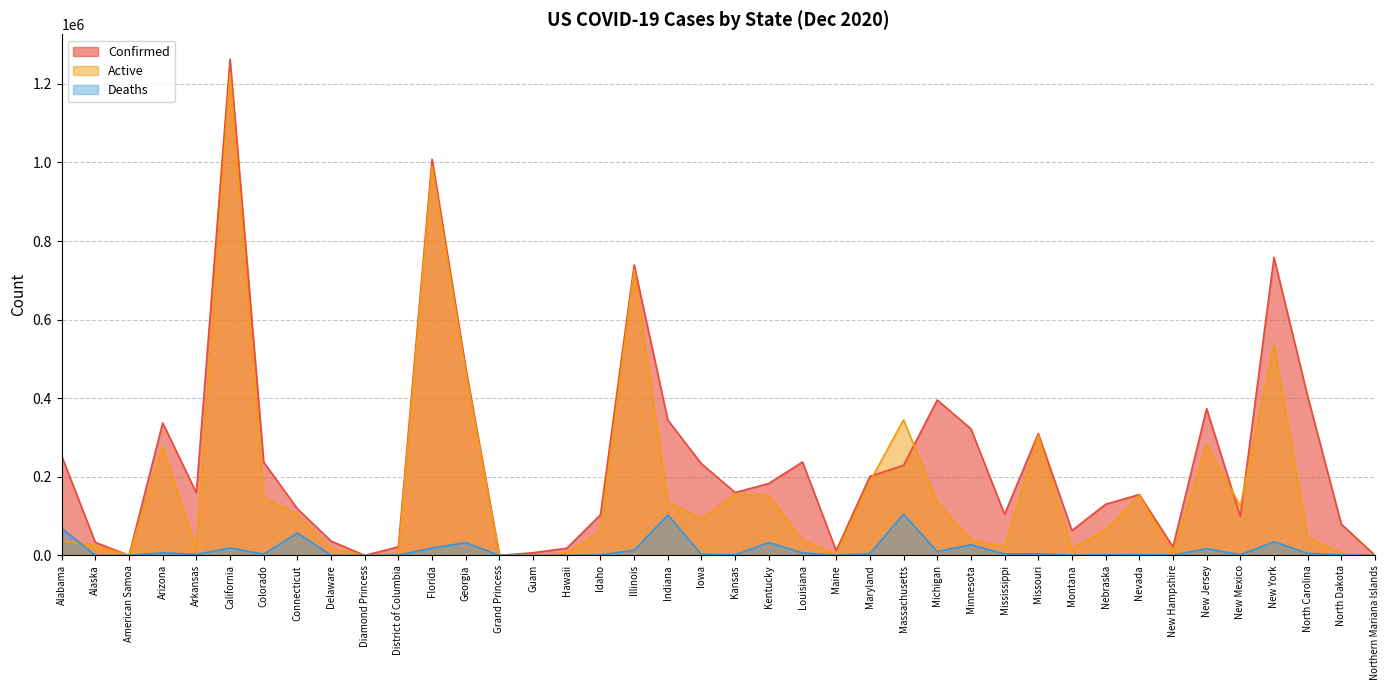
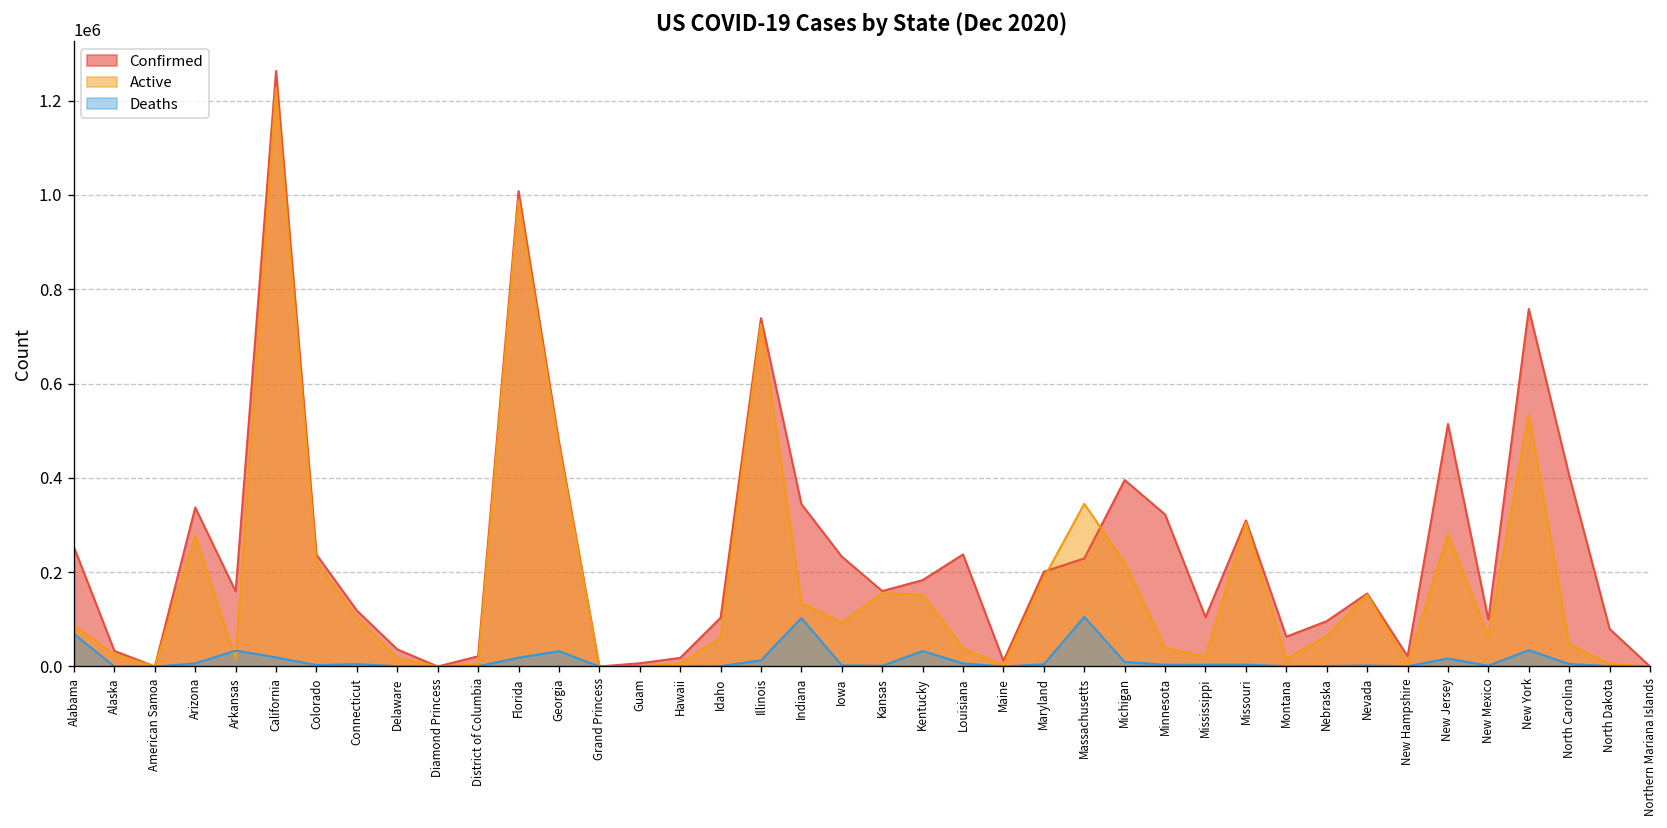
  {
    "Confirmed": {
      "Alabama": 250000,
      "Alaska": 30000,
      "Arizona": 340000,
      "Arkansas": 160000,
      "California": 1260000,
      "Colorado": 240000,
      "Connecticut": 120000,
      "Delaware": 40000,
      "District of Columbia": 20000,
      "Florida": 1010000,
      "Georgia": 480000,
      "Hawaii": 20000,
      "Idaho": 100000,
      "Illinois": 740000,
      "Indiana": 340000,
      "Iowa": 230000,
      "Kentucky": 180000,
      "Louisiana": 240000,
      "Maine": 10000,
      "Maryland": 200000,
      "Massachusetts": 230000,
      "Michigan": 400000,
      "Minnesota": 320000,
      "Mississippi": 100000,
      "Montana": 60000,
-     "Nebraska": 130000,
+     "Nebraska": 100000,
      "New Hampshire": 20000,
-     "New Jersey": 370000,
+     "New Jersey": 510000,
      "New Mexico": 100000,
      "New York": 760000,
      "North Carolina": 400000,
      "North Dakota": 80000
    },
    "Active": {
-     "Alabama": 40000,
+     "Alabama": 90000,
      "Alaska": 30000,
      "Arizona": 280000,
      "Arkansas": 20000,
      "California": 1230000,
-     "Colorado": 150000,
+     "Colorado": 220000,
      "Connecticut": 100000,
      "Delaware": 20000,
      "Florida": 990000,
      "Georgia": 470000,
      "Idaho": 60000,
      "Illinois": 730000,
      "Indiana": 140000,
      "Iowa": 90000,
      "Kentucky": 150000,
      "Louisiana": 40000,
      "Maryland": 190000,
      "Massachusetts": 350000,
-     "Michigan": 140000,
+     "Michigan": 220000,
      "Minnesota": 40000,
      "Mississippi": 20000,
      "Montana": 20000,
      "Nebraska": 60000,
      "New Jersey": 280000,
-     "New Mexico": 130000,
+     "New Mexico": 60000,
      "New York": 530000,
      "North Carolina": 50000
    },
    "Deaths": {
      "Alabama": 70000,
      "Alaska": 0,
      "Arizona": 10000,
-     "Arkansas": 0,
+     "Arkansas": 30000,
      "California": 20000,
      "Colorado": 0,
-     "Connecticut": 60000,
+     "Connecticut": 10000,
      "Delaware": 0,
      "Florida": 20000,
      "Georgia": 30000,
      "Idaho": 0,
      "Illinois": 10000,
      "Indiana": 100000,
      "Iowa": 0,
      "Kansas": 0,
      "Kentucky": 30000,
      "Louisiana": 10000,
      "Maryland": 0,
      "Massachusetts": 110000,
      "Michigan": 10000,
-     "Minnesota": 30000,
+     "Minnesota": 0,
      "Mississippi": 0,
      "Missouri": 0,
      "Montana": 0,
      "Nebraska": 0,
      "Nevada": 0,
      "New Jersey": 20000,
      "New Mexico": 0,
      "New York": 30000,
      "North Carolina": 10000
    }
  }
